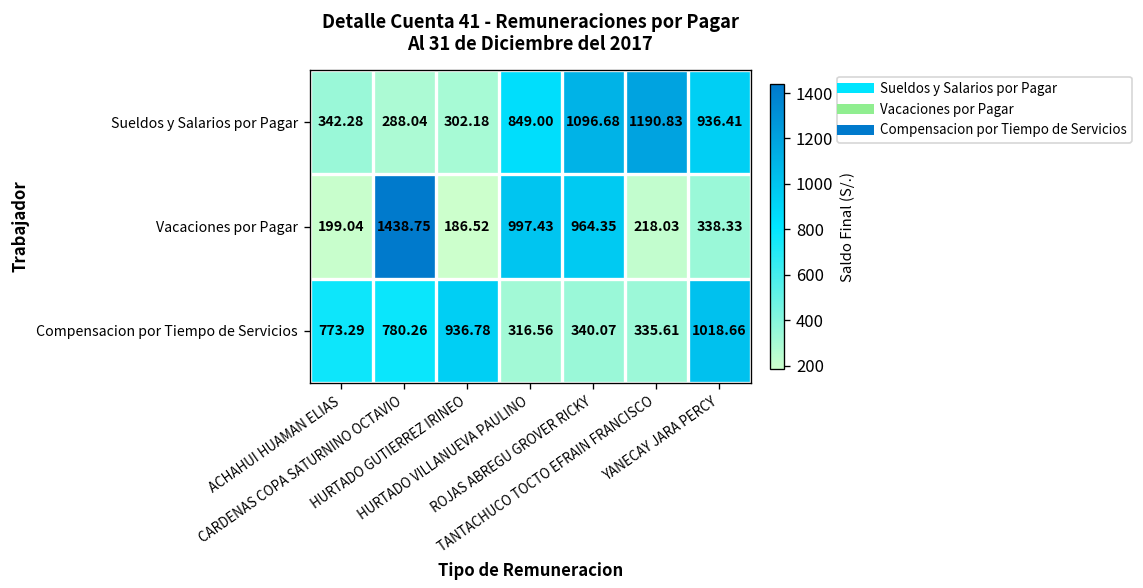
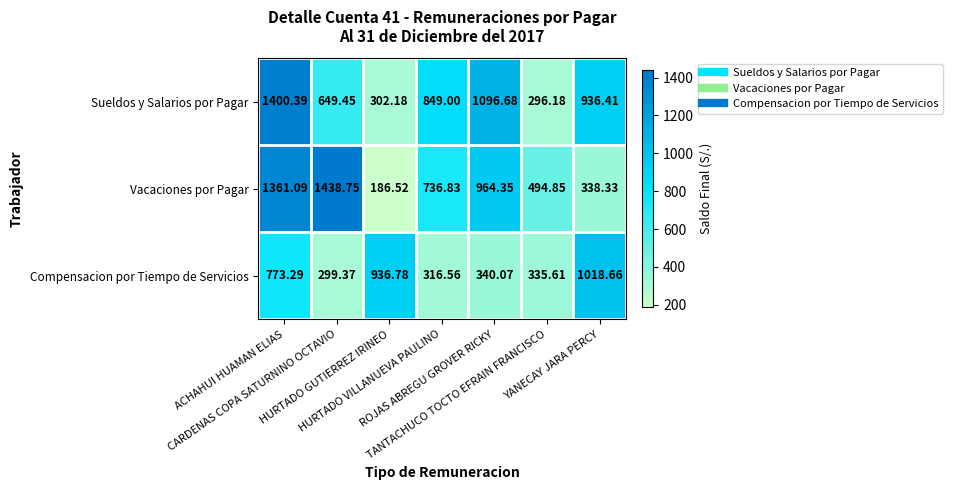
  {
    "Sueldos y Salarios por Pagar": {
-     "ACHAHUI HUAMAN ELIAS": 342.28,
-     "CARDENAS COPA SATURNINO OCTAVIO": 288.04,
+     "ACHAHUI HUAMAN ELIAS": 1400.39,
+     "CARDENAS COPA SATURNINO OCTAVIO": 649.45,
      "HURTADO GUTIERREZ IRINEO": 302.18,
      "HURTADO VILLANUEVA PAULINO": 849.00,
      "ROJAS ABREGU GROVER RICKY": 1096.68,
-     "TANTACHUCO TOCTO EFRAIN FRANCISCO": 1190.83,
+     "TANTACHUCO TOCTO EFRAIN FRANCISCO": 296.18,
      "YANECAY JARA PERCY": 936.41
    },
    "Vacaciones por Pagar": {
-     "ACHAHUI HUAMAN ELIAS": 199.04,
+     "ACHAHUI HUAMAN ELIAS": 1361.09,
      "CARDENAS COPA SATURNINO OCTAVIO": 1438.75,
      "HURTADO GUTIERREZ IRINEO": 186.52,
-     "HURTADO VILLANUEVA PAULINO": 997.43,
+     "HURTADO VILLANUEVA PAULINO": 736.83,
      "ROJAS ABREGU GROVER RICKY": 964.35,
-     "TANTACHUCO TOCTO EFRAIN FRANCISCO": 218.03,
+     "TANTACHUCO TOCTO EFRAIN FRANCISCO": 494.85,
      "YANECAY JARA PERCY": 338.33
    },
    "Compensacion por Tiempo de Servicios": {
      "ACHAHUI HUAMAN ELIAS": 773.29,
-     "CARDENAS COPA SATURNINO OCTAVIO": 780.26,
+     "CARDENAS COPA SATURNINO OCTAVIO": 299.37,
      "HURTADO GUTIERREZ IRINEO": 936.78,
      "HURTADO VILLANUEVA PAULINO": 316.56,
      "ROJAS ABREGU GROVER RICKY": 340.07,
      "TANTACHUCO TOCTO EFRAIN FRANCISCO": 335.61,
      "YANECAY JARA PERCY": 1018.66
    }
  }
